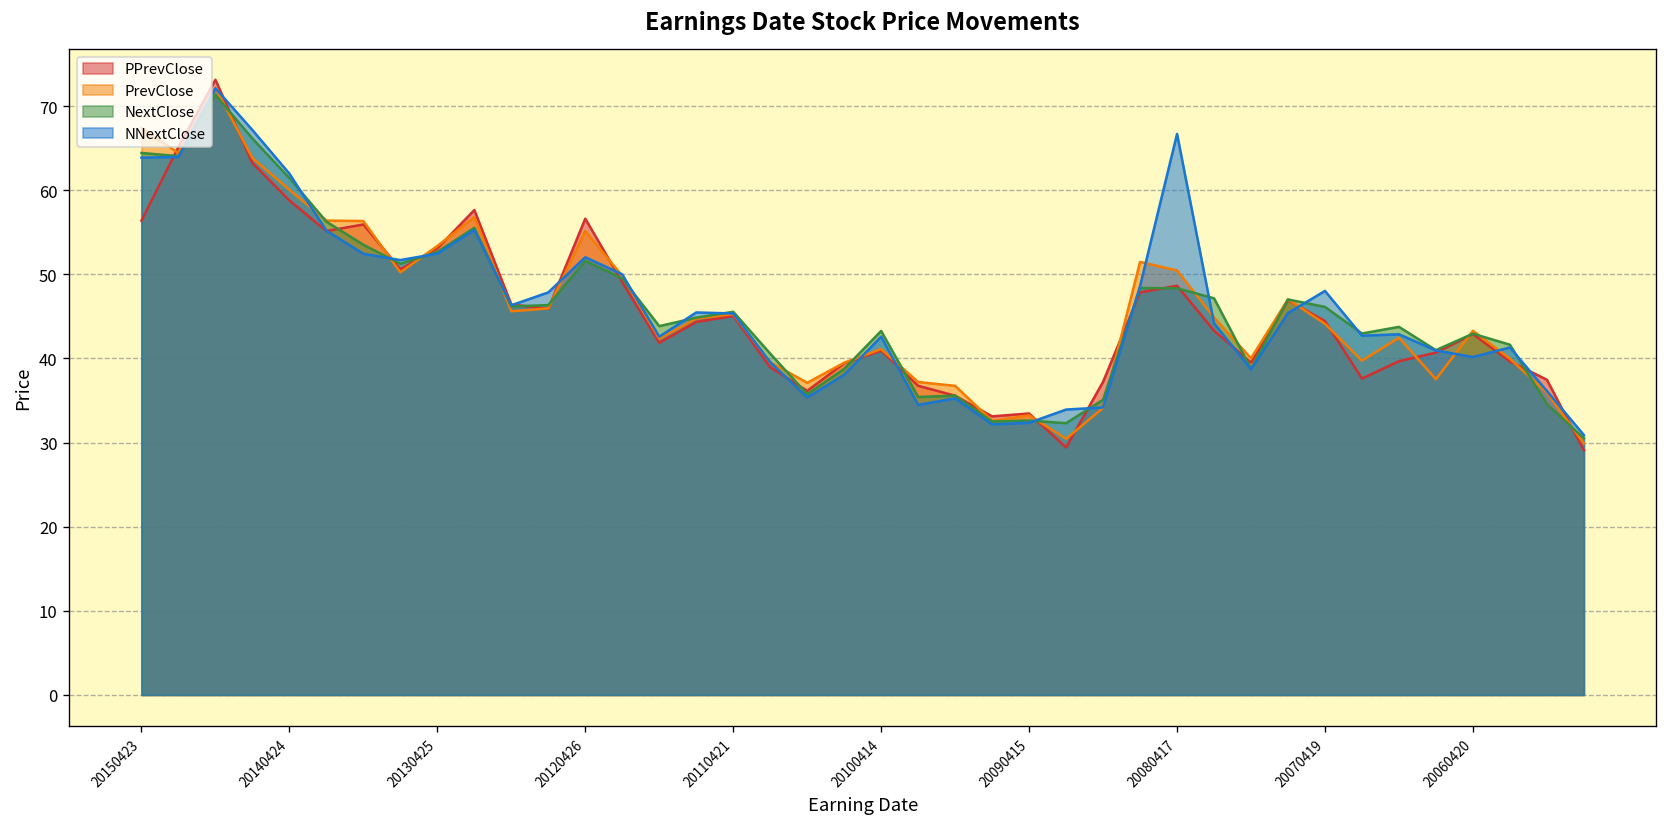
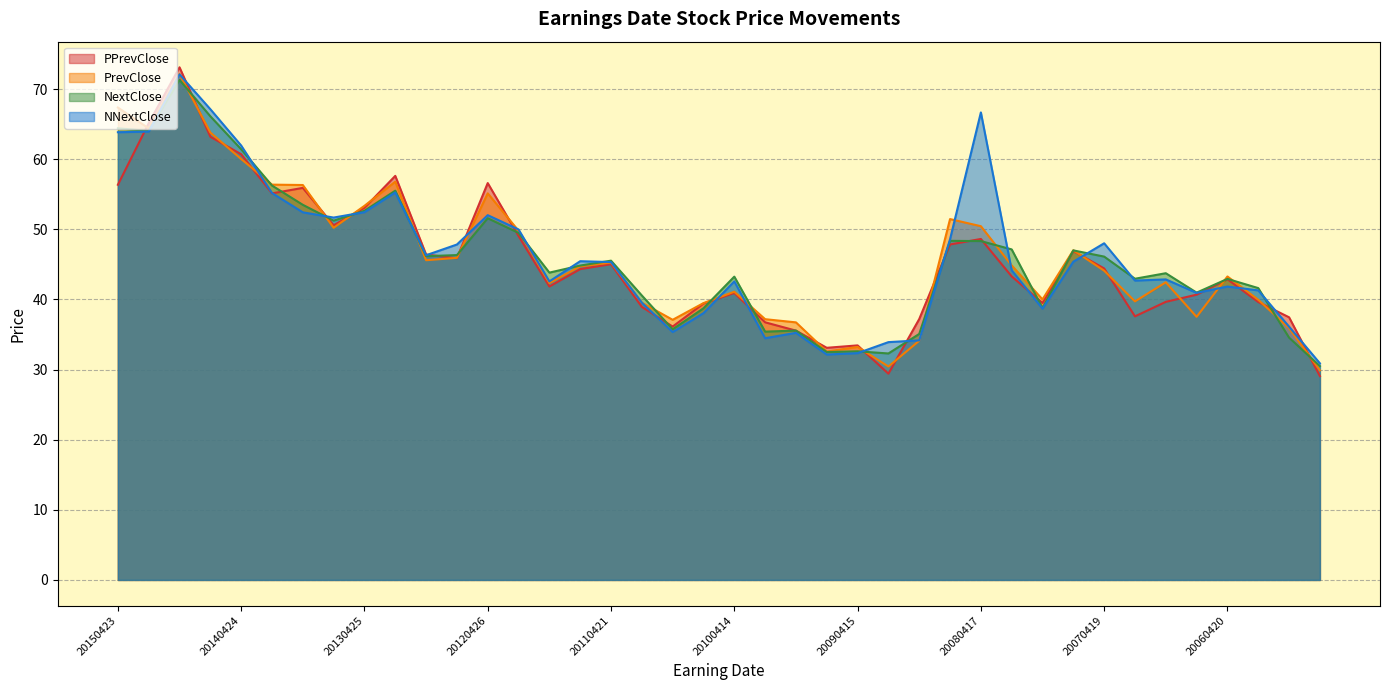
  {
    "PPrevClose": {
      "20150423": 56,
-     "20140424": 59,
+     "20140424": 61,
      "20120426": 57
    },
    "PrevClose": {
      "20140424": 60,
      "20120426": 55,
      "20080417": 50
    },
    "NextClose": {
      "20140424": 61,
      "20120426": 52,
      "20100414": 43,
      "20070419": 46
    },
    "NNextClose": {
      "20150423": 64,
      "20140424": 62,
      "20120426": 52,
      "20100414": 43,
      "20080417": 67,
      "20070419": 48,
-     "20060420": 40
+     "20060420": 42
    }
  }
